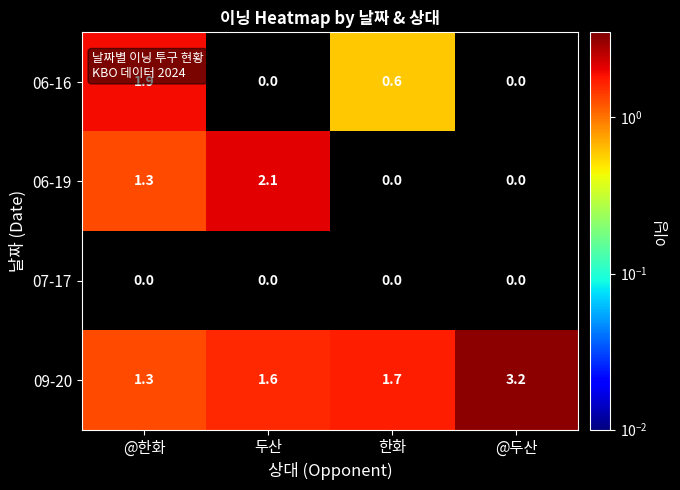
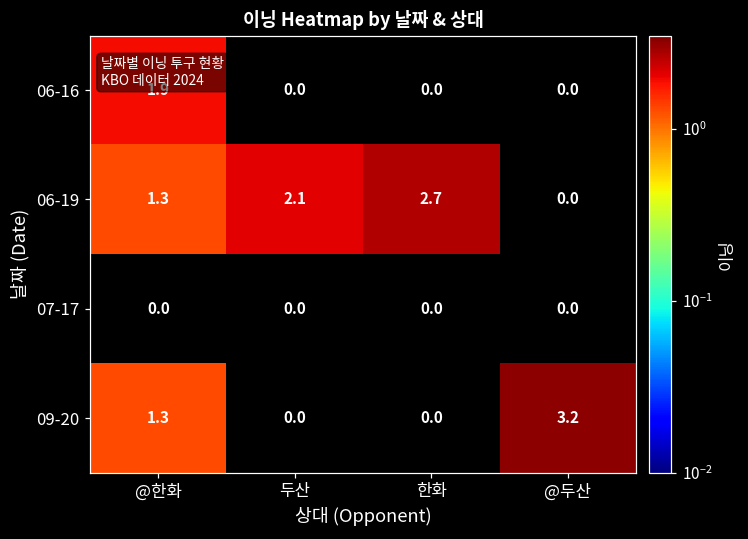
  {
    "06-16": {
      "두산": 0.0,
-     "한화": 0.6,
+     "한화": 0.0,
      "@두산": 0.0
    },
    "06-19": {
      "@한화": 1.3,
      "두산": 2.1,
-     "한화": 0.0,
+     "한화": 2.7,
      "@두산": 0.0
    },
    "07-17": {
      "@한화": 0.0,
      "두산": 0.0,
      "한화": 0.0,
      "@두산": 0.0
    },
    "09-20": {
      "@한화": 1.3,
-     "두산": 1.6,
-     "한화": 1.7,
+     "두산": 0.0,
+     "한화": 0.0,
      "@두산": 3.2
    }
  }
